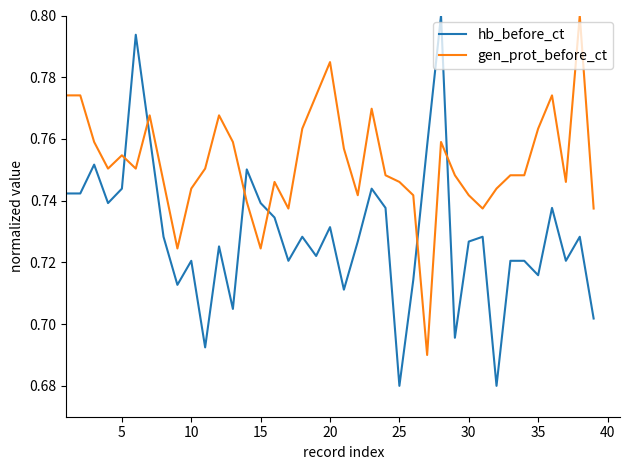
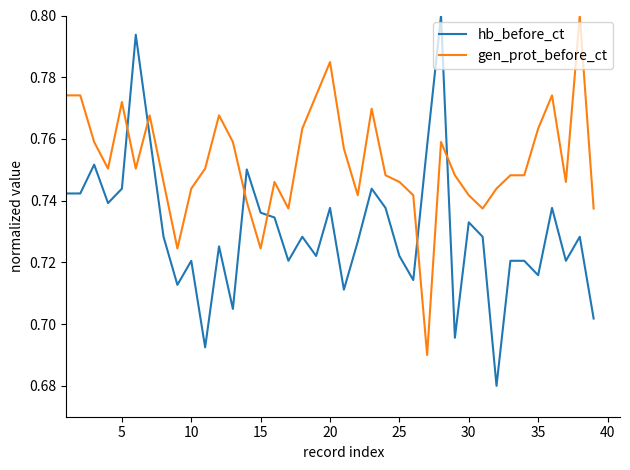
  {
    "hb_before_ct": {
      "5": 0.744,
      "10": 0.721,
-     "15": 0.739,
-     "20": 0.731,
-     "25": 0.680,
-     "30": 0.727,
+     "15": 0.736,
+     "20": 0.738,
+     "25": 0.722,
+     "30": 0.733,
      "35": 0.716
    },
    "gen_prot_before_ct": {
-     "5": 0.755,
+     "5": 0.772,
      "10": 0.744,
      "15": 0.725,
      "20": 0.785,
      "25": 0.746,
      "30": 0.742,
      "35": 0.763
    }
  }
